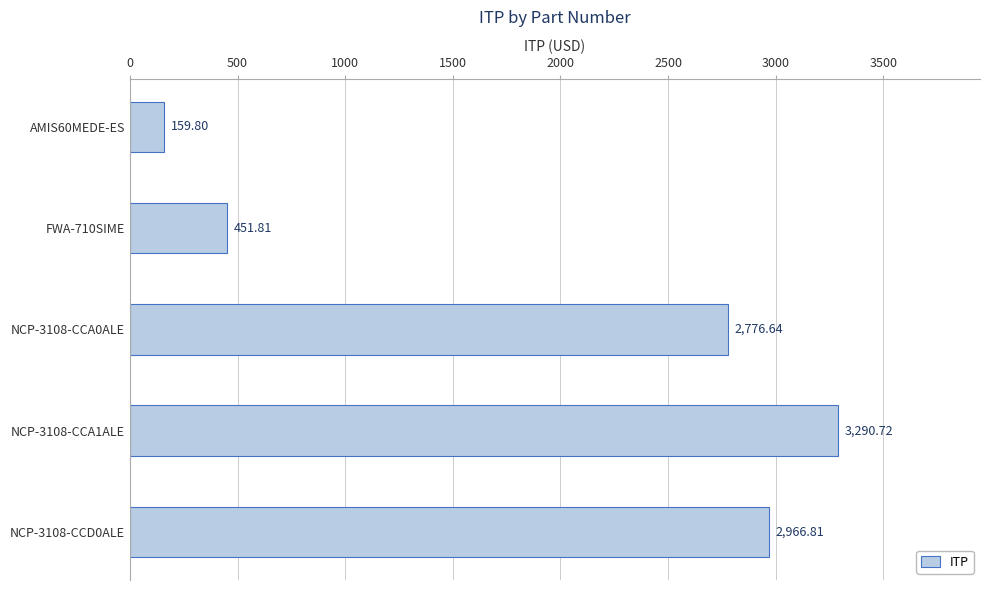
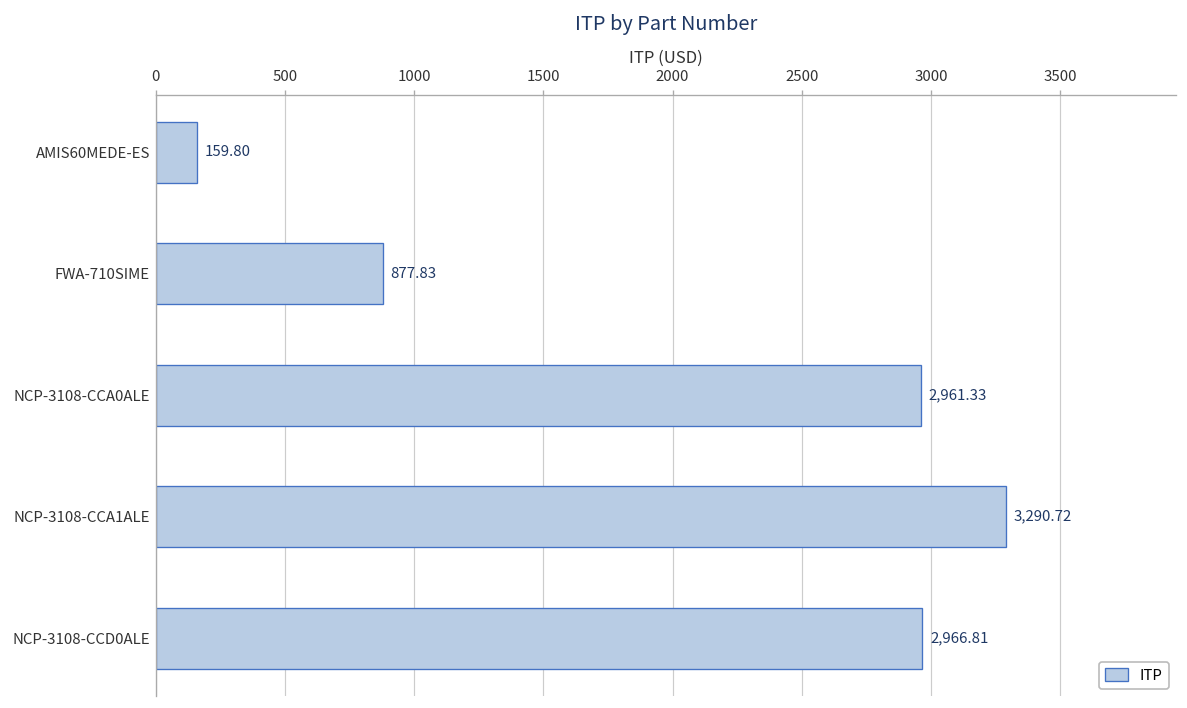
  {
    "AMIS60MEDE-ES": "159.80",
-   "FWA-710SIME": "451.81",
-   "NCP-3108-CCA0ALE": "2,776.64",
+   "FWA-710SIME": "877.83",
+   "NCP-3108-CCA0ALE": "2,961.33",
    "NCP-3108-CCA1ALE": "3,290.72",
    "NCP-3108-CCD0ALE": "2,966.81"
  }
